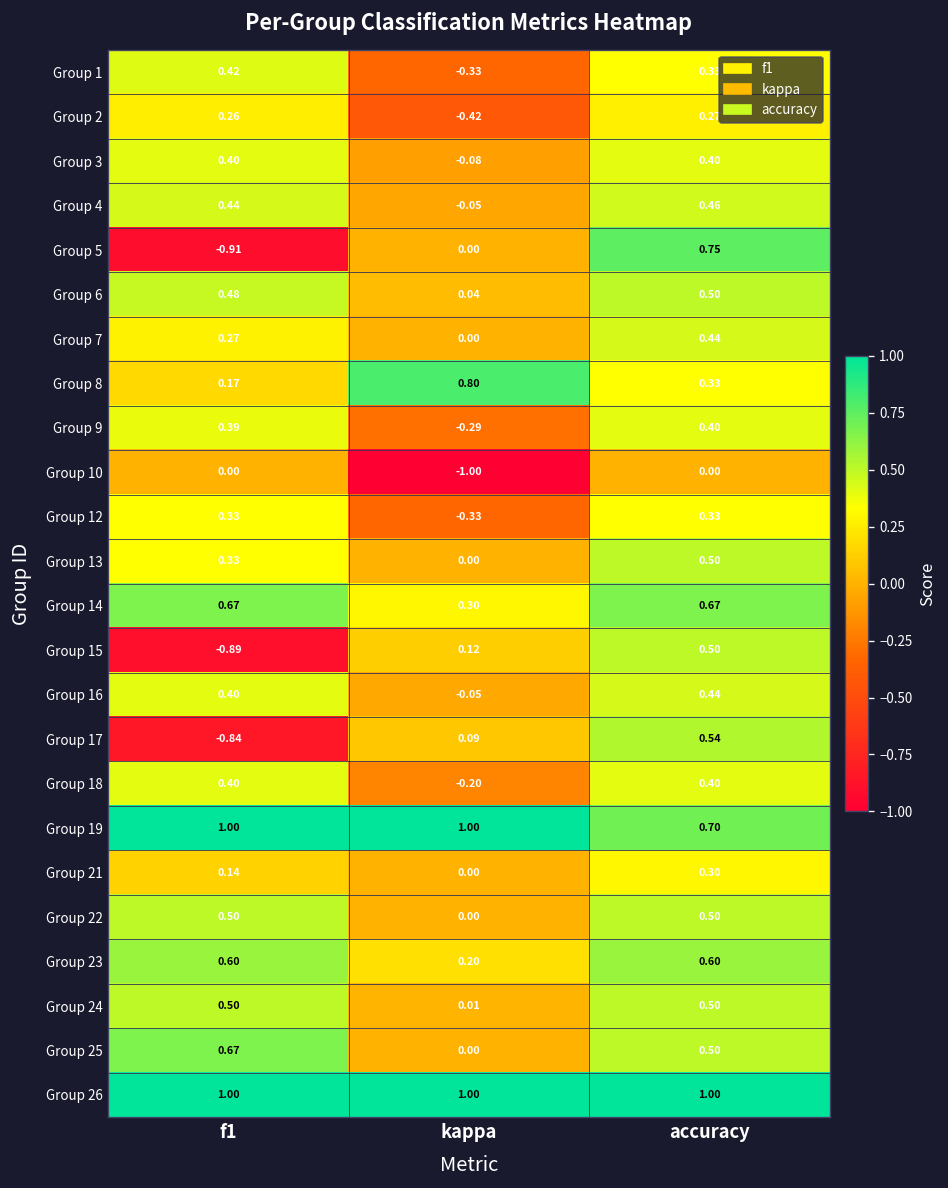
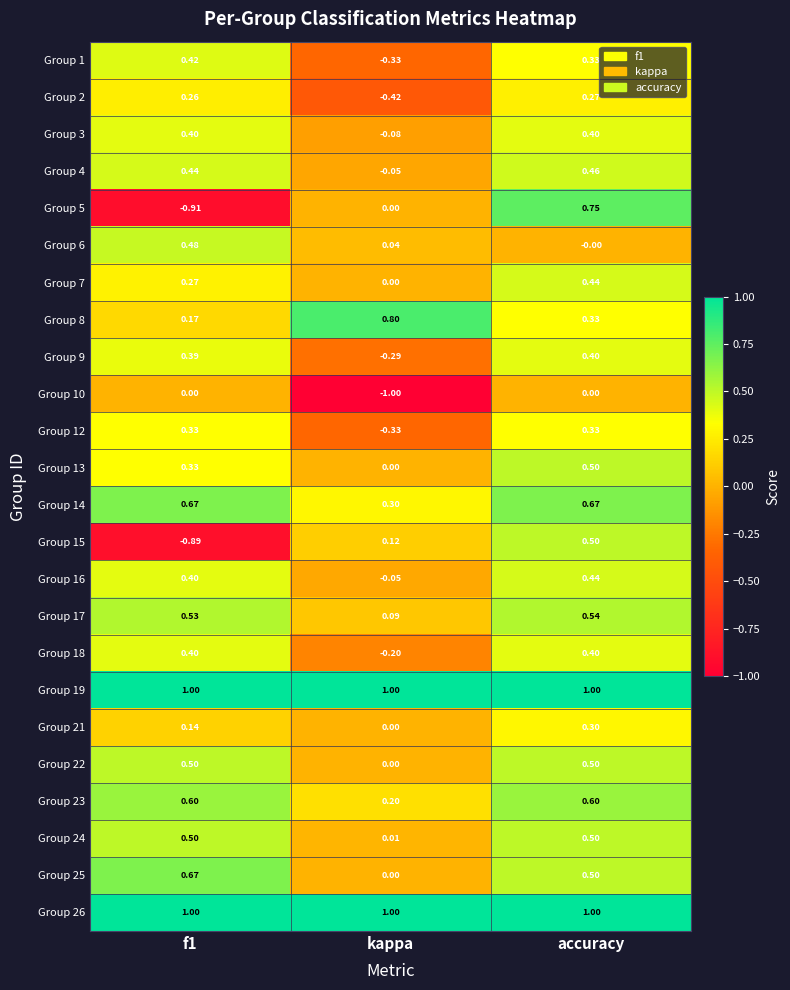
  {
    "Group 1": {
      "f1": 0.42,
      "kappa": -0.33
    },
    "Group 2": {
      "f1": 0.26,
      "kappa": -0.42
    },
    "Group 3": {
      "f1": 0.40,
      "kappa": -0.08,
      "accuracy": 0.40
    },
    "Group 4": {
      "f1": 0.44,
      "kappa": -0.05,
      "accuracy": 0.46
    },
    "Group 5": {
      "f1": -0.91,
      "kappa": 0.00,
      "accuracy": 0.75
    },
    "Group 6": {
      "f1": 0.48,
      "kappa": 0.04,
-     "accuracy": 0.50
+     "accuracy": -0.00
    },
    "Group 7": {
      "f1": 0.27,
      "kappa": 0.00,
      "accuracy": 0.44
    },
    "Group 8": {
      "f1": 0.17,
      "kappa": 0.80,
      "accuracy": 0.33
    },
    "Group 9": {
      "f1": 0.39,
      "kappa": -0.29,
      "accuracy": 0.40
    },
    "Group 10": {
      "f1": 0.00,
      "kappa": -1.00,
      "accuracy": 0.00
    },
    "Group 12": {
      "f1": 0.33,
      "kappa": -0.33,
      "accuracy": 0.33
    },
    "Group 13": {
      "f1": 0.33,
      "kappa": 0.00,
      "accuracy": 0.50
    },
    "Group 14": {
      "f1": 0.67,
      "kappa": 0.30,
      "accuracy": 0.67
    },
    "Group 15": {
      "f1": -0.89,
      "kappa": 0.12,
      "accuracy": 0.50
    },
    "Group 16": {
      "f1": 0.40,
      "kappa": -0.05,
      "accuracy": 0.44
    },
    "Group 17": {
-     "f1": -0.84,
+     "f1": 0.53,
      "kappa": 0.09,
      "accuracy": 0.54
    },
    "Group 18": {
      "f1": 0.40,
      "kappa": -0.20,
      "accuracy": 0.40
    },
    "Group 19": {
      "f1": 1.00,
      "kappa": 1.00,
-     "accuracy": 0.70
+     "accuracy": 1.00
    },
    "Group 21": {
      "f1": 0.14,
      "kappa": 0.00,
      "accuracy": 0.30
    },
    "Group 22": {
      "f1": 0.50,
      "kappa": 0.00,
      "accuracy": 0.50
    },
    "Group 23": {
      "f1": 0.60,
      "kappa": 0.20,
      "accuracy": 0.60
    },
    "Group 24": {
      "f1": 0.50,
      "kappa": 0.01,
      "accuracy": 0.50
    },
    "Group 25": {
      "f1": 0.67,
      "kappa": 0.00,
      "accuracy": 0.50
    },
    "Group 26": {
      "f1": 1.00,
      "kappa": 1.00,
      "accuracy": 1.00
    }
  }
